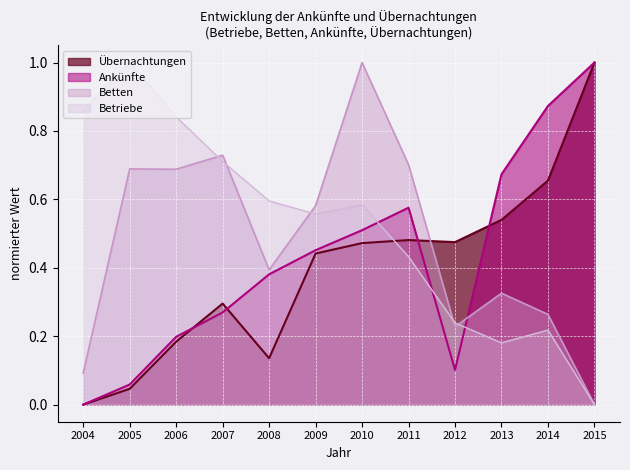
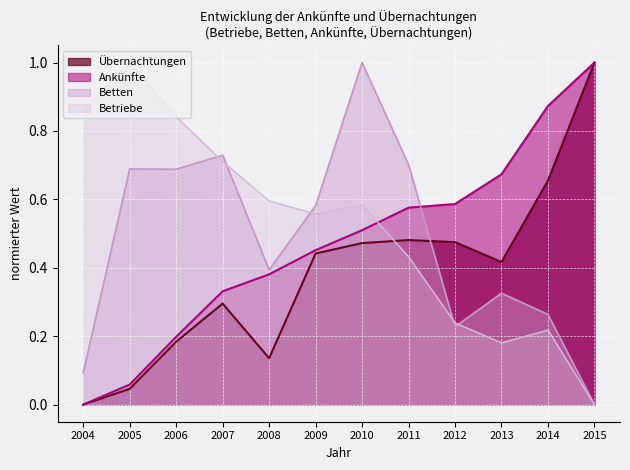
  {
    "Übernachtungen": {
      "2005": 0.05,
      "2006": 0.18,
      "2007": 0.30,
      "2008": 0.14,
      "2009": 0.44,
      "2010": 0.47,
      "2011": 0.48,
      "2012": 0.48,
-     "2013": 0.54,
+     "2013": 0.42,
      "2014": 0.65
    },
    "Ankünfte": {
      "2005": 0.06,
      "2006": 0.20,
-     "2007": 0.27,
+     "2007": 0.33,
      "2008": 0.38,
      "2009": 0.45,
      "2010": 0.51,
      "2011": 0.58,
-     "2012": 0.10,
+     "2012": 0.59,
      "2013": 0.67,
      "2014": 0.87
    }
  }
